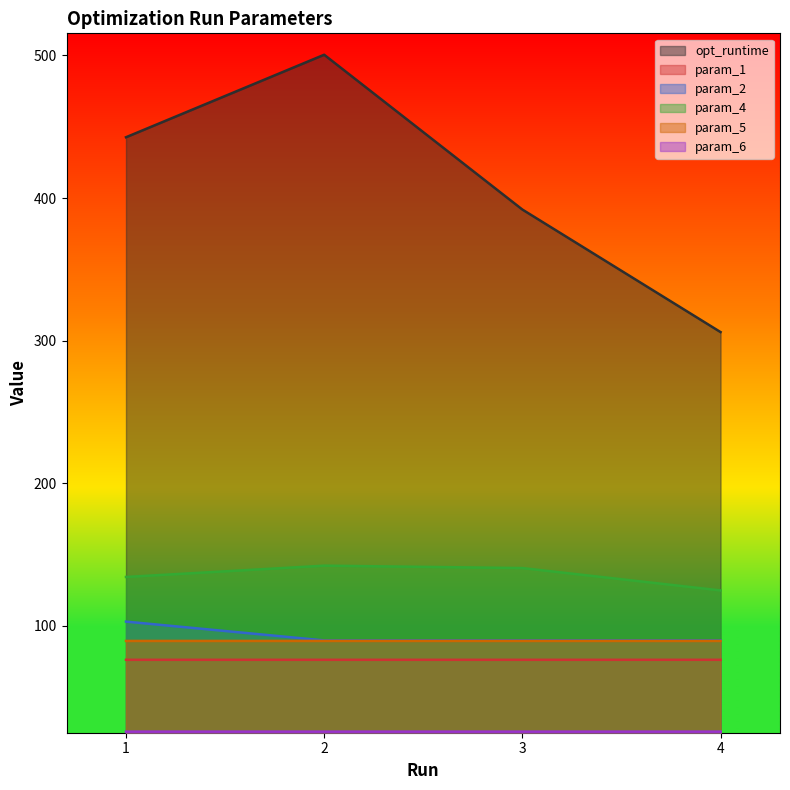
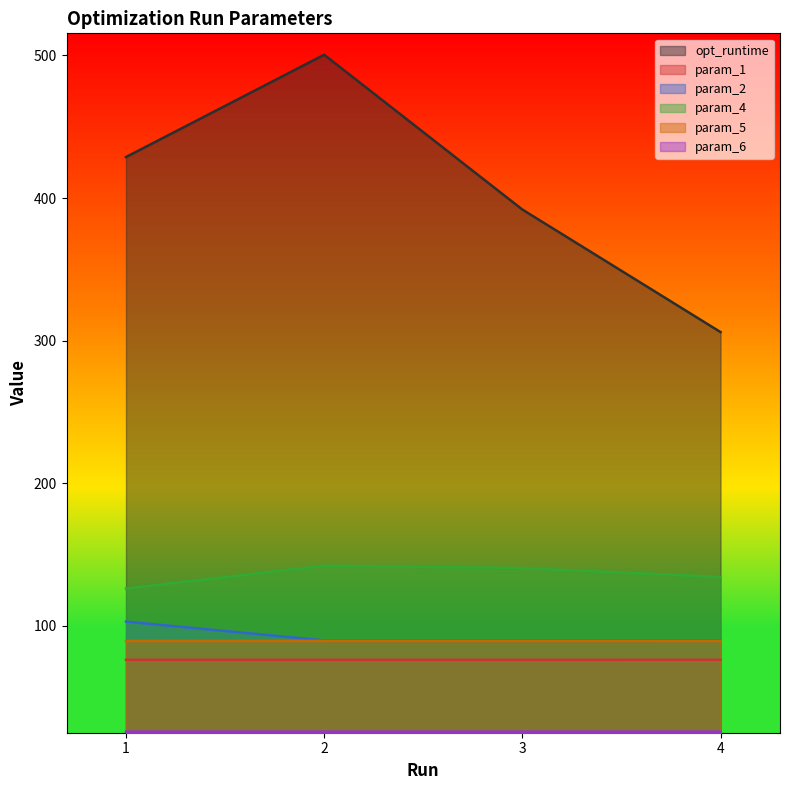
  {
    "opt_runtime": {
-     "1": 443,
+     "1": 429,
      "2": 500,
      "3": 392,
      "4": 306
    },
    "param_2": {
      "1": 103
    },
    "param_4": {
-     "1": 134,
+     "1": 126,
      "2": 142,
      "3": 141,
-     "4": 125
+     "4": 134
    },
    "param_6": {
      "1": 26,
      "2": 26,
      "3": 26,
      "4": 26
    }
  }
